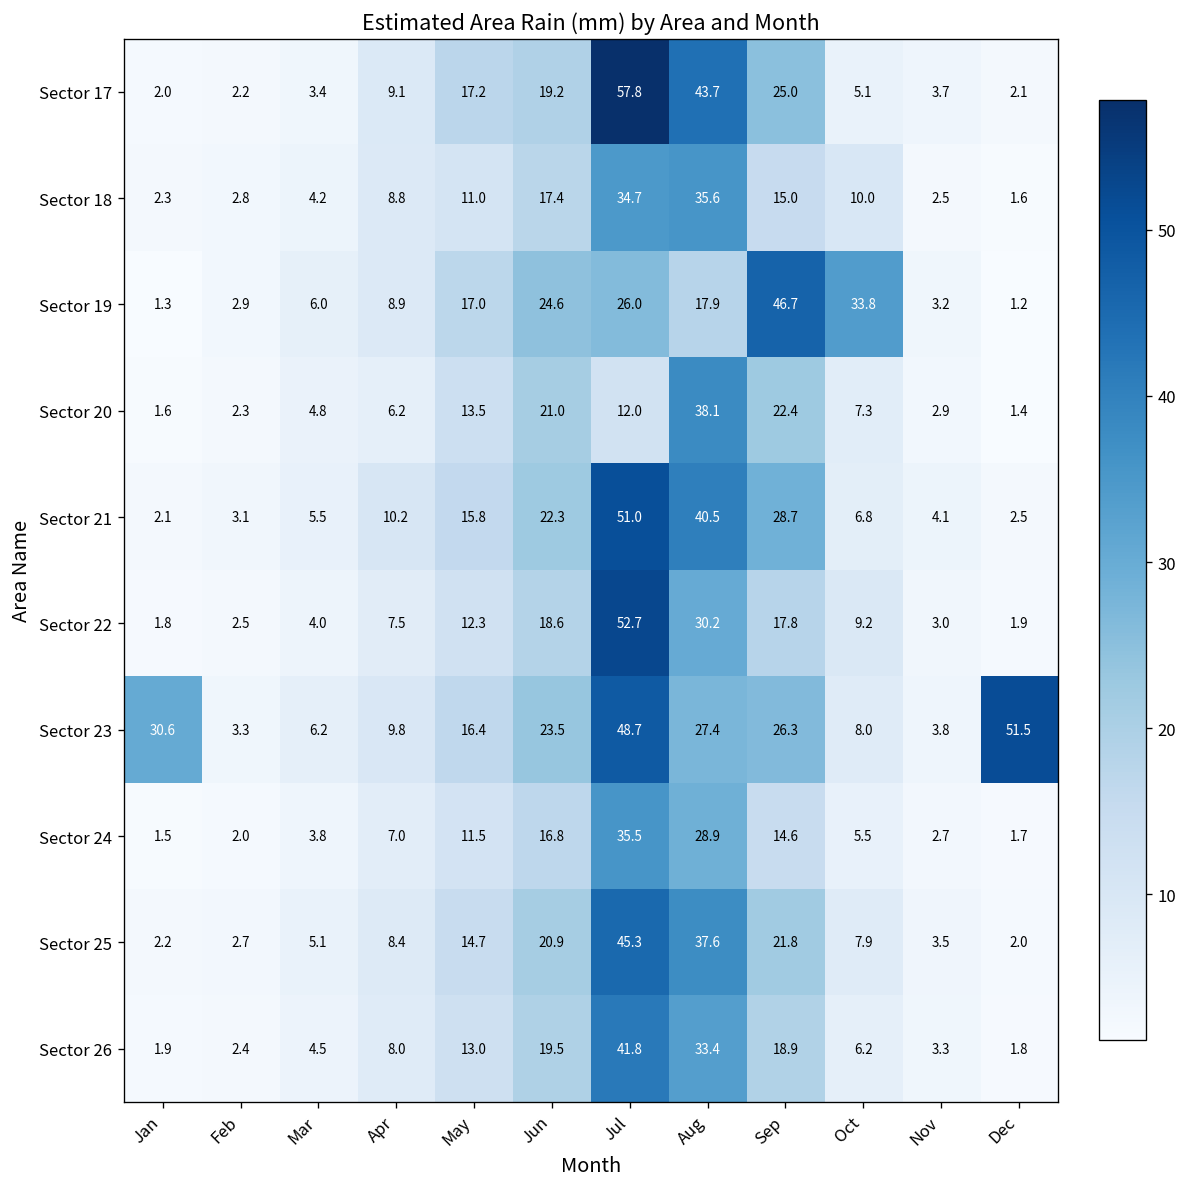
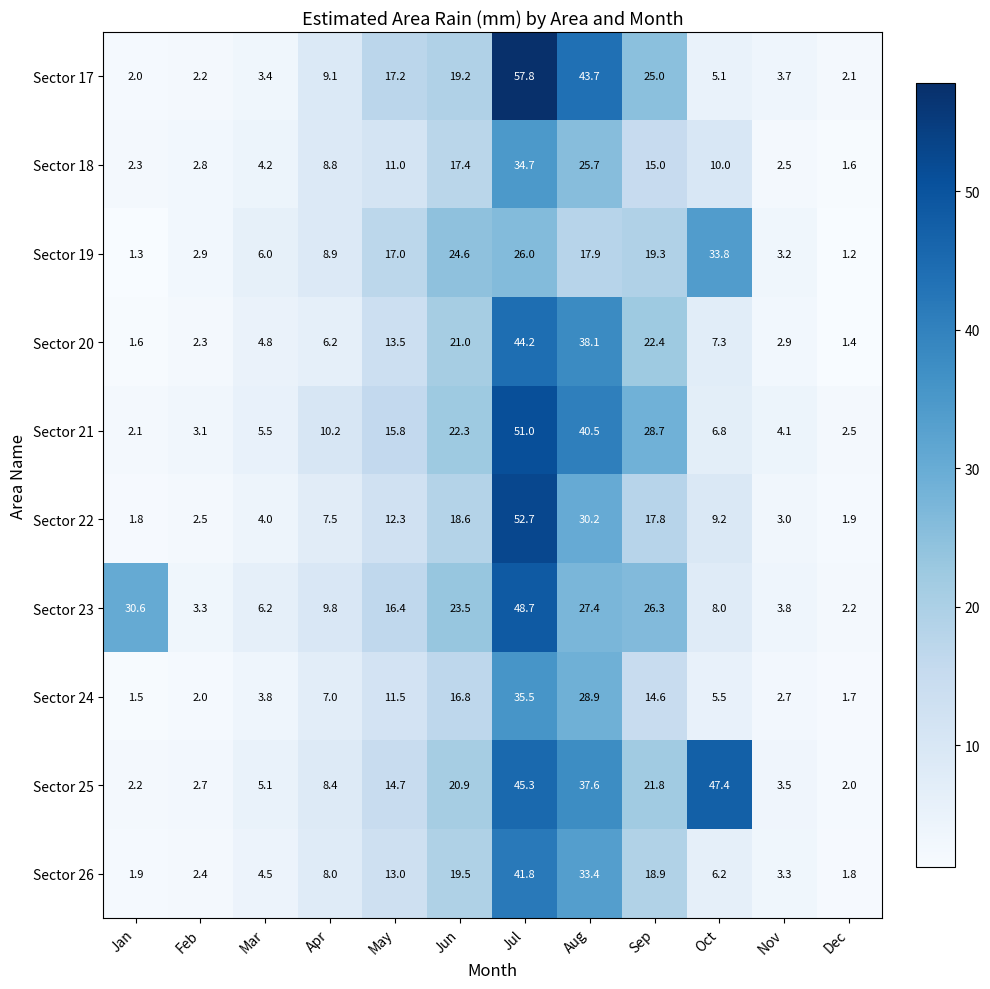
  {
    "Sector 17": {
      "Jan": 2.0,
      "Feb": 2.2,
      "Mar": 3.4,
      "Apr": 9.1,
      "May": 17.2,
      "Jun": 19.2,
      "Jul": 57.8,
      "Aug": 43.7,
      "Sep": 25.0,
      "Oct": 5.1,
      "Nov": 3.7,
      "Dec": 2.1
    },
    "Sector 18": {
      "Jan": 2.3,
      "Feb": 2.8,
      "Mar": 4.2,
      "Apr": 8.8,
      "May": 11.0,
      "Jun": 17.4,
      "Jul": 34.7,
-     "Aug": 35.6,
+     "Aug": 25.7,
      "Sep": 15.0,
      "Oct": 10.0,
      "Nov": 2.5,
      "Dec": 1.6
    },
    "Sector 19": {
      "Jan": 1.3,
      "Feb": 2.9,
      "Mar": 6.0,
      "Apr": 8.9,
      "May": 17.0,
      "Jun": 24.6,
      "Jul": 26.0,
      "Aug": 17.9,
-     "Sep": 46.7,
+     "Sep": 19.3,
      "Oct": 33.8,
      "Nov": 3.2,
      "Dec": 1.2
    },
    "Sector 20": {
      "Jan": 1.6,
      "Feb": 2.3,
      "Mar": 4.8,
      "Apr": 6.2,
      "May": 13.5,
      "Jun": 21.0,
-     "Jul": 12.0,
+     "Jul": 44.2,
      "Aug": 38.1,
      "Sep": 22.4,
      "Oct": 7.3,
      "Nov": 2.9,
      "Dec": 1.4
    },
    "Sector 21": {
      "Jan": 2.1,
      "Feb": 3.1,
      "Mar": 5.5,
      "Apr": 10.2,
      "May": 15.8,
      "Jun": 22.3,
      "Jul": 51.0,
      "Aug": 40.5,
      "Sep": 28.7,
      "Oct": 6.8,
      "Nov": 4.1,
      "Dec": 2.5
    },
    "Sector 22": {
      "Jan": 1.8,
      "Feb": 2.5,
      "Mar": 4.0,
      "Apr": 7.5,
      "May": 12.3,
      "Jun": 18.6,
      "Jul": 52.7,
      "Aug": 30.2,
      "Sep": 17.8,
      "Oct": 9.2,
      "Nov": 3.0,
      "Dec": 1.9
    },
    "Sector 23": {
      "Jan": 30.6,
      "Feb": 3.3,
      "Mar": 6.2,
      "Apr": 9.8,
      "May": 16.4,
      "Jun": 23.5,
      "Jul": 48.7,
      "Aug": 27.4,
      "Sep": 26.3,
      "Oct": 8.0,
      "Nov": 3.8,
-     "Dec": 51.5
+     "Dec": 2.2
    },
    "Sector 24": {
      "Jan": 1.5,
      "Feb": 2.0,
      "Mar": 3.8,
      "Apr": 7.0,
      "May": 11.5,
      "Jun": 16.8,
      "Jul": 35.5,
      "Aug": 28.9,
      "Sep": 14.6,
      "Oct": 5.5,
      "Nov": 2.7,
      "Dec": 1.7
    },
    "Sector 25": {
      "Jan": 2.2,
      "Feb": 2.7,
      "Mar": 5.1,
      "Apr": 8.4,
      "May": 14.7,
      "Jun": 20.9,
      "Jul": 45.3,
      "Aug": 37.6,
      "Sep": 21.8,
-     "Oct": 7.9,
+     "Oct": 47.4,
      "Nov": 3.5,
      "Dec": 2.0
    },
    "Sector 26": {
      "Jan": 1.9,
      "Feb": 2.4,
      "Mar": 4.5,
      "Apr": 8.0,
      "May": 13.0,
      "Jun": 19.5,
      "Jul": 41.8,
      "Aug": 33.4,
      "Sep": 18.9,
      "Oct": 6.2,
      "Nov": 3.3,
      "Dec": 1.8
    }
  }
